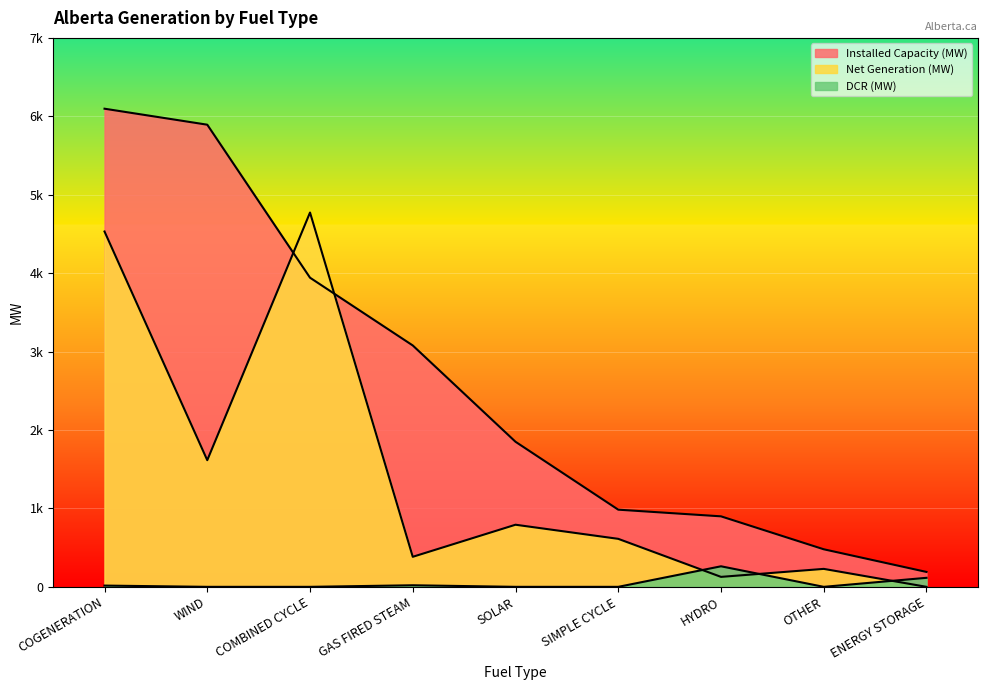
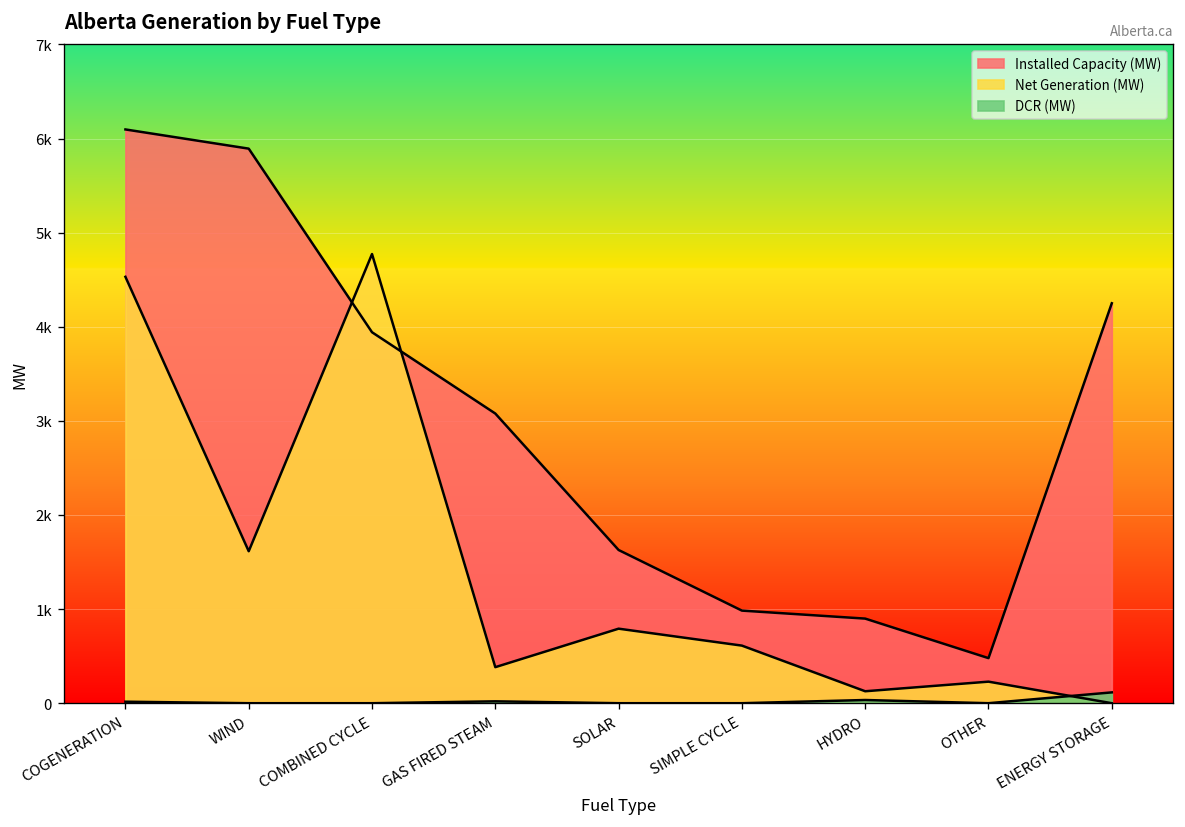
  {
    "Installed Capacity (MW)": {
      "COGENERATION": 6100,
      "WIND": 5900,
      "COMBINED CYCLE": 3900,
      "GAS FIRED STEAM": 3100,
-     "SOLAR": 1900,
+     "SOLAR": 1600,
      "SIMPLE CYCLE": 1000,
      "HYDRO": 900,
      "OTHER": 500,
-     "ENERGY STORAGE": 200
+     "ENERGY STORAGE": 4300
    },
    "Net Generation (MW)": {
      "COGENERATION": 4500,
      "WIND": 1600,
      "COMBINED CYCLE": 4800,
      "GAS FIRED STEAM": 400,
      "SOLAR": 800,
      "SIMPLE CYCLE": 600,
      "HYDRO": 100,
      "OTHER": 200,
      "ENERGY STORAGE": 0
    },
    "DCR (MW)": {
      "COGENERATION": 0,
      "WIND": 0,
      "COMBINED CYCLE": 0,
      "GAS FIRED STEAM": 0,
      "SOLAR": 0,
      "SIMPLE CYCLE": 0,
-     "HYDRO": 300,
+     "HYDRO": 0,
      "OTHER": 0,
      "ENERGY STORAGE": 100
    }
  }
